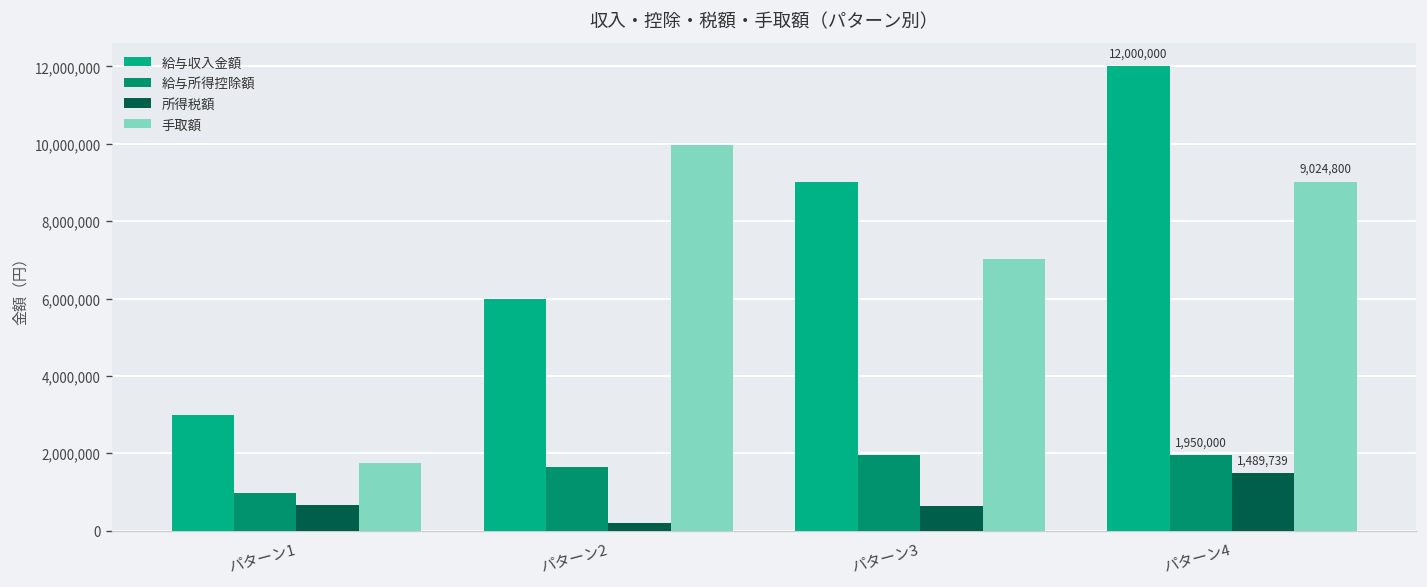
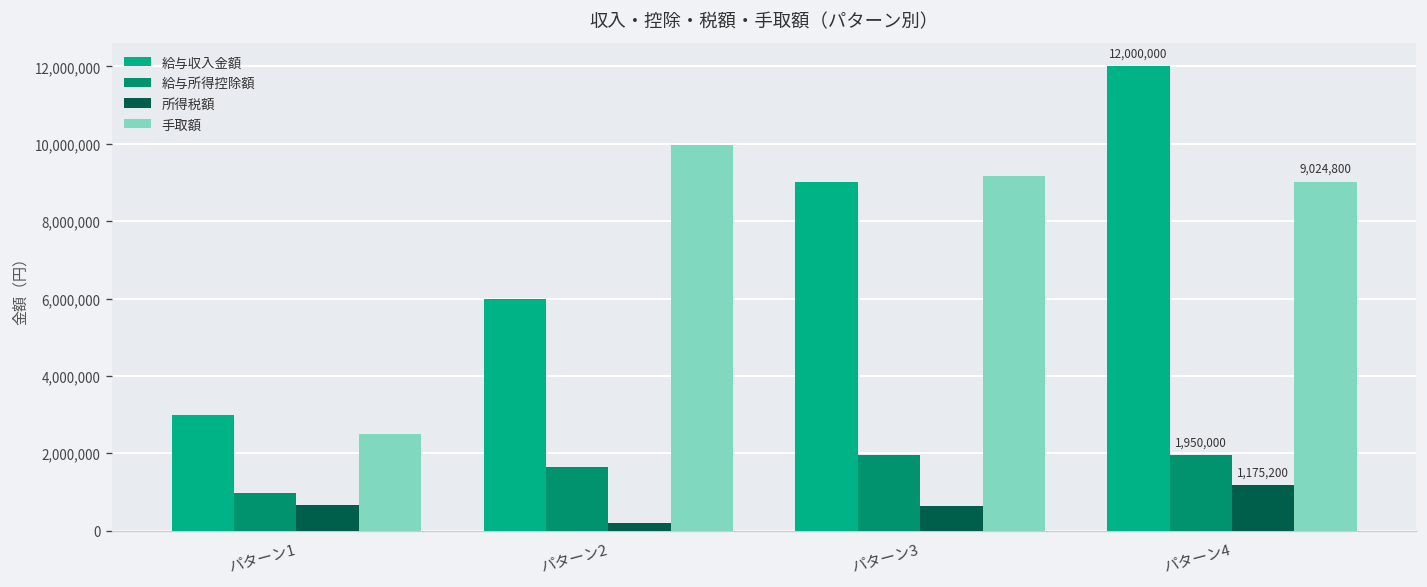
  {
    "所得税額": {
-     "パターン4": "1,489,739"
+     "パターン4": "1,175,200"
    },
    "手取額": {
-     "パターン1": "1,700,000",
+     "パターン1": "2,500,000",
      "パターン2": "10,000,000",
-     "パターン3": "7,000,000"
+     "パターン3": "9,200,000"
    }
  }
